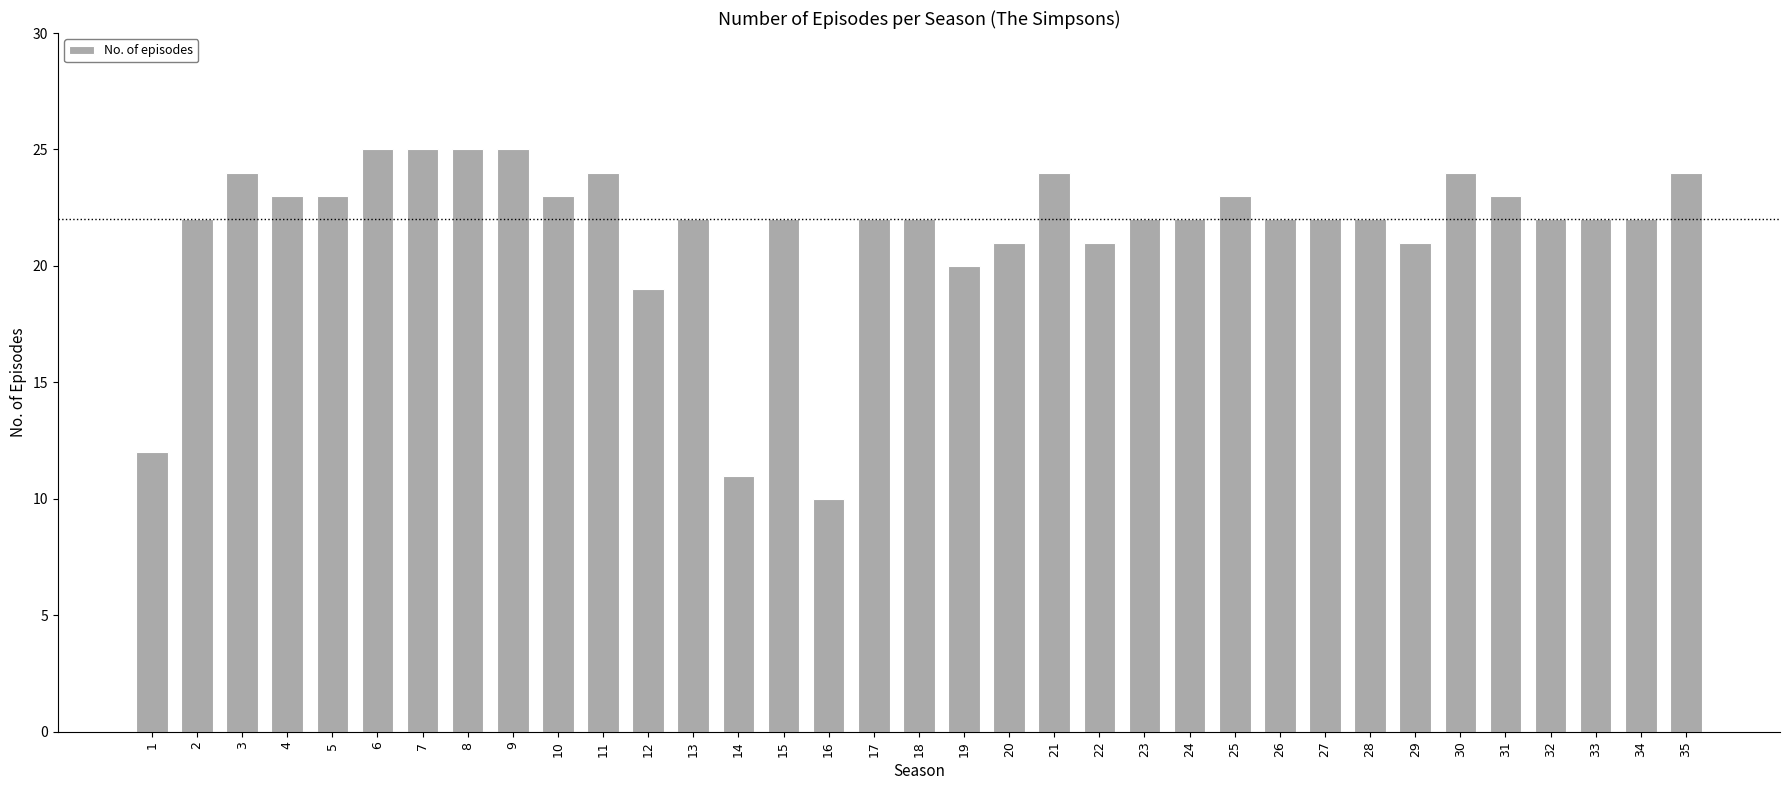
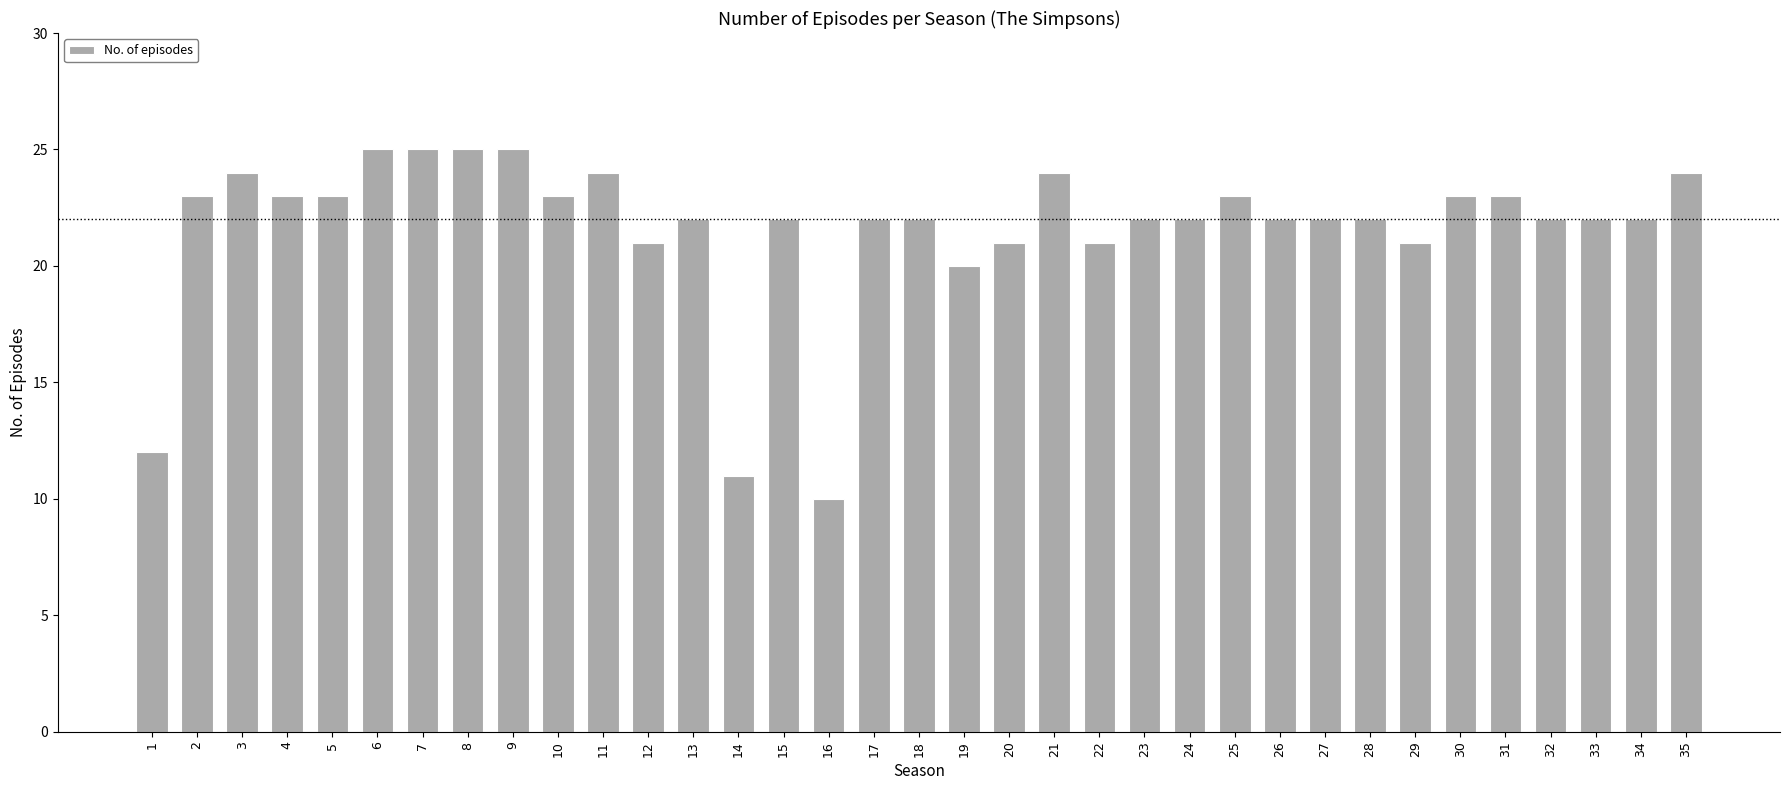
  {
    "1": 12,
-   "2": 22,
+   "2": 23,
    "3": 24,
    "4": 23,
    "5": 23,
    "6": 25,
    "7": 25,
    "8": 25,
    "9": 25,
    "10": 23,
    "11": 24,
-   "12": 19,
+   "12": 21,
    "13": 22,
    "14": 11,
    "15": 22,
    "16": 10,
    "17": 22,
    "18": 22,
    "19": 20,
    "20": 21,
    "21": 24,
    "22": 21,
    "23": 22,
    "24": 22,
    "25": 23,
    "26": 22,
    "27": 22,
    "28": 22,
    "29": 21,
-   "30": 24,
+   "30": 23,
    "31": 23,
    "32": 22,
    "33": 22,
    "34": 22,
    "35": 24
  }
